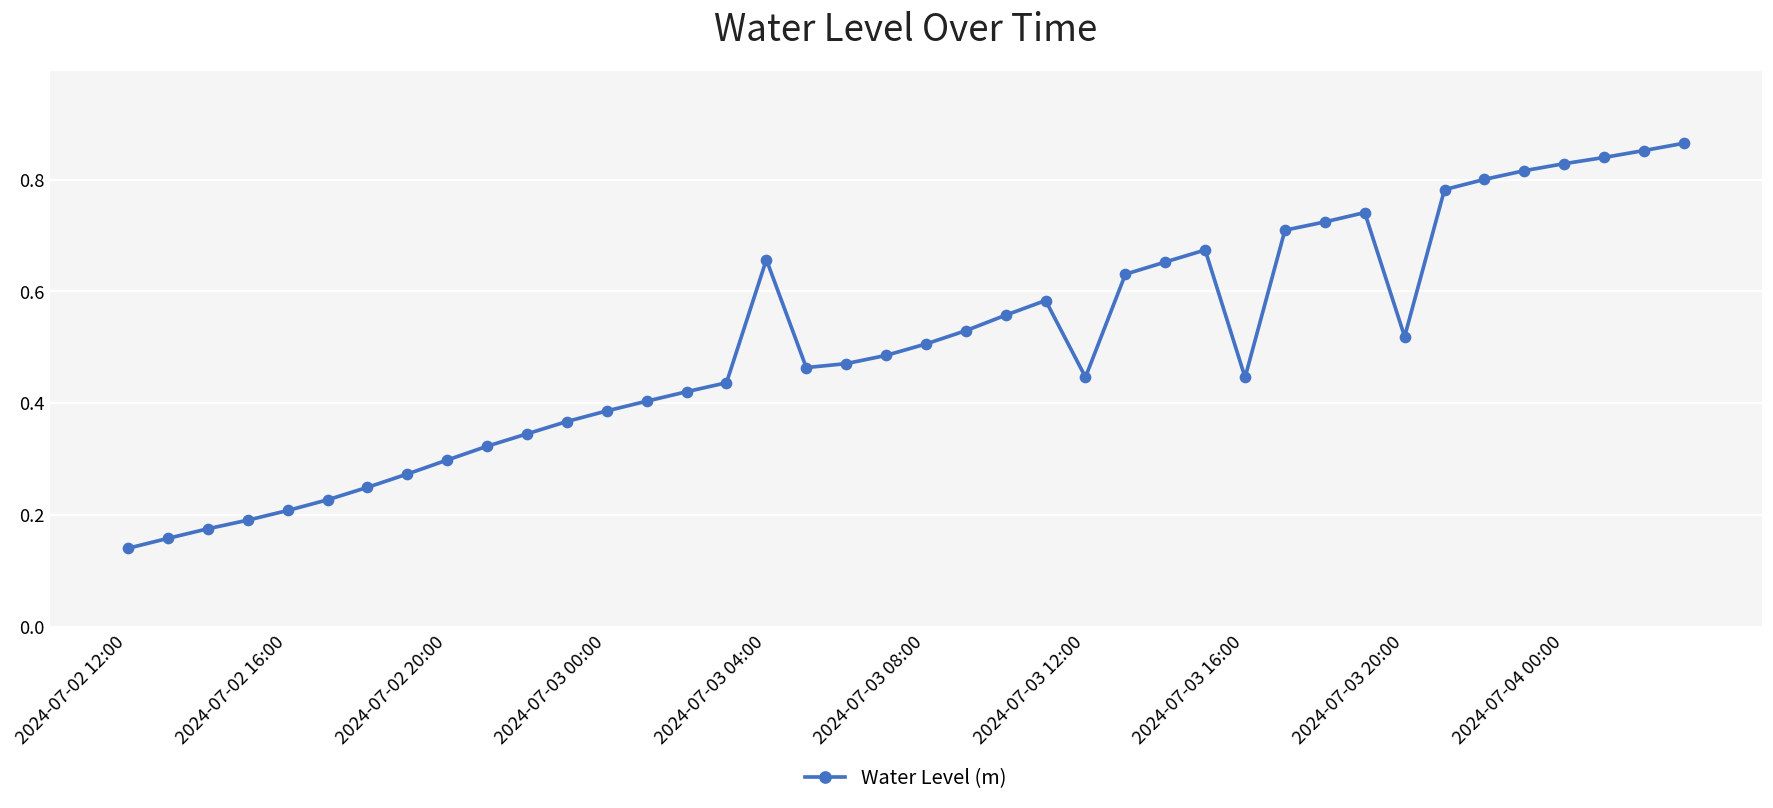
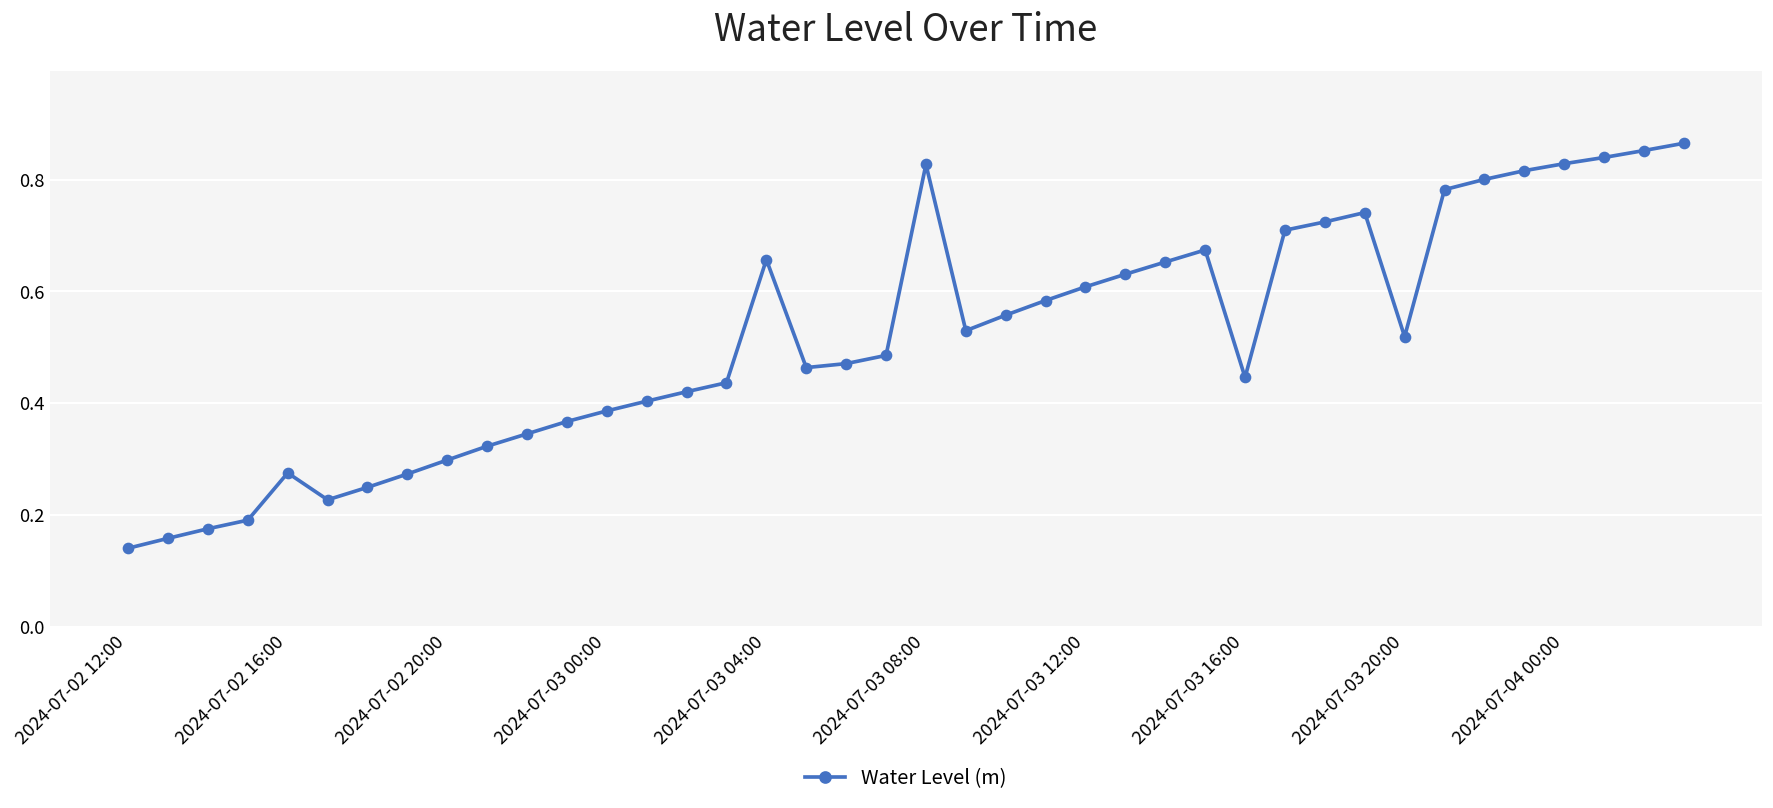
  {
    "2024-07-02 12:00": 0.14,
-   "2024-07-02 16:00": 0.21,
+   "2024-07-02 16:00": 0.28,
    "2024-07-02 20:00": 0.30,
    "2024-07-03 00:00": 0.39,
    "2024-07-03 04:00": 0.66,
-   "2024-07-03 08:00": 0.51,
-   "2024-07-03 12:00": 0.45,
+   "2024-07-03 08:00": 0.83,
+   "2024-07-03 12:00": 0.61,
    "2024-07-03 16:00": 0.45,
    "2024-07-03 20:00": 0.52,
    "2024-07-04 00:00": 0.83
  }
